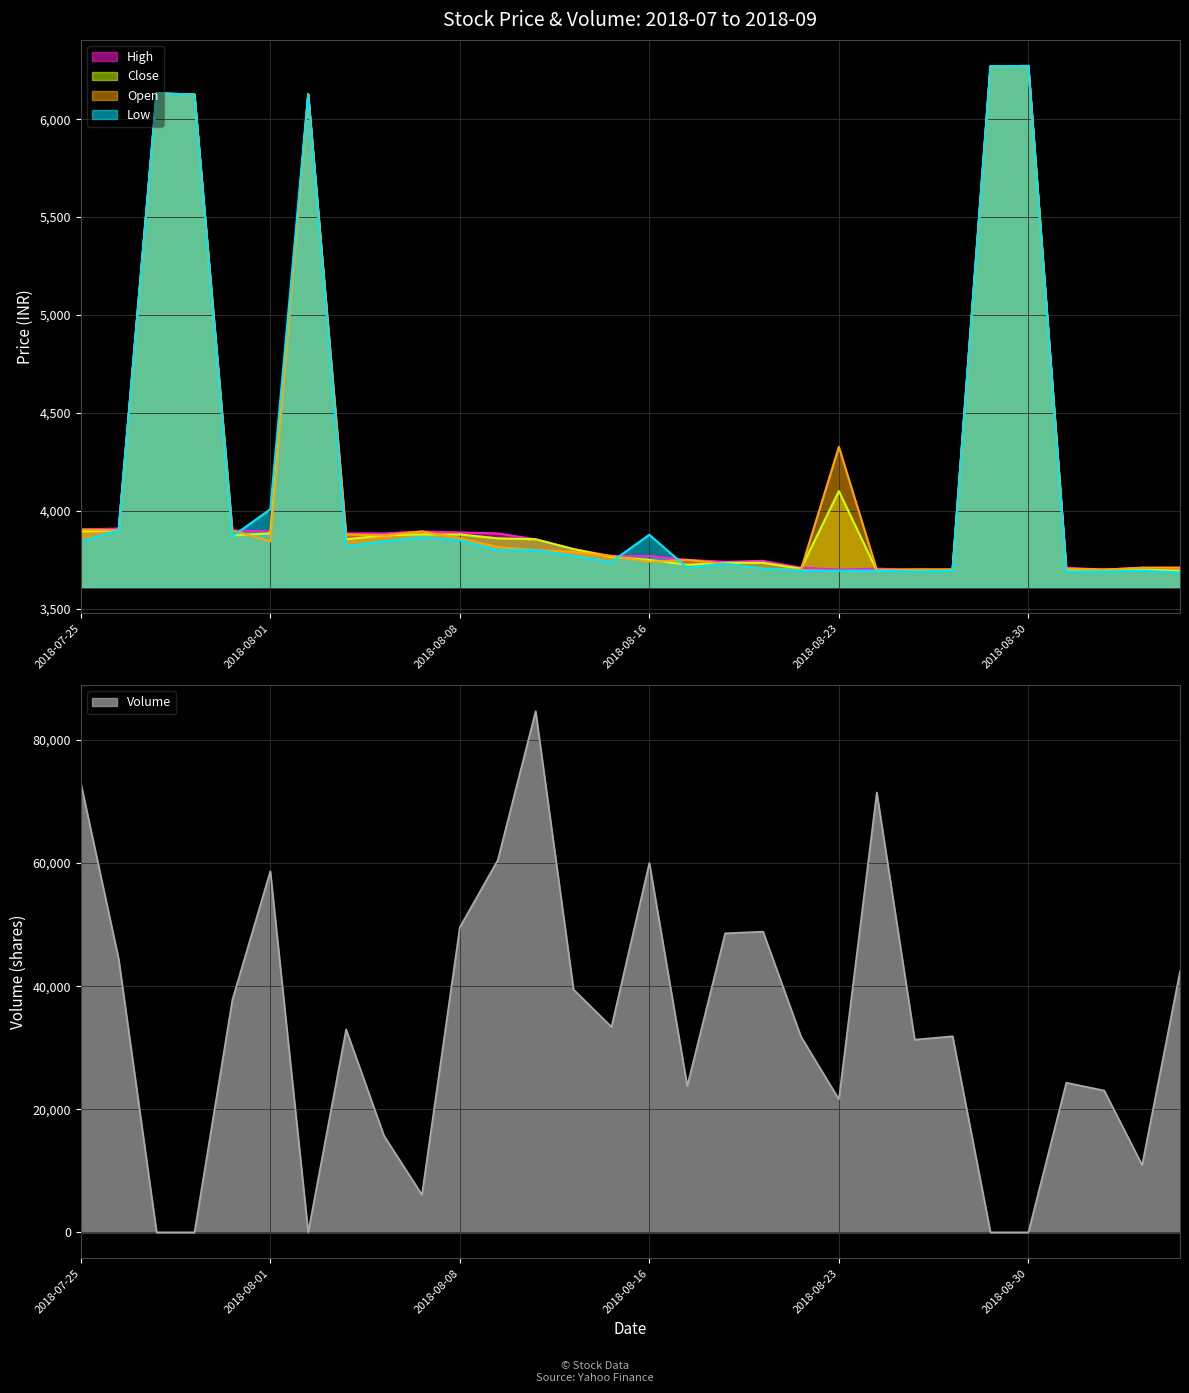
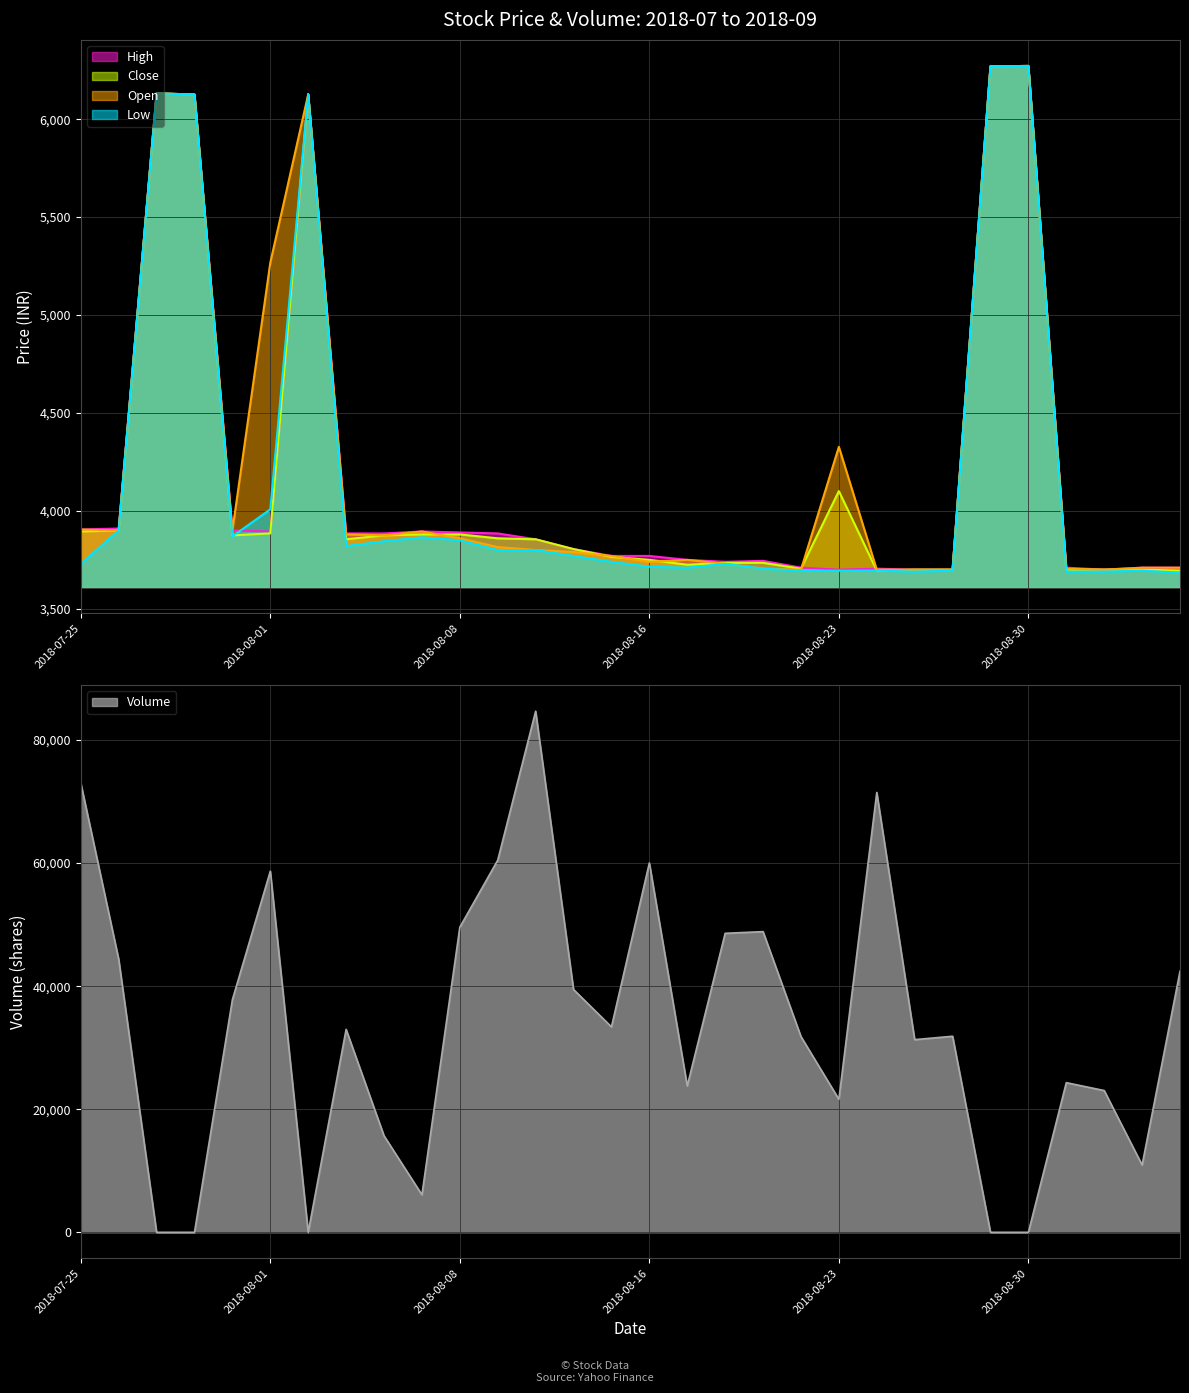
  {
    "Stock Price & Volume: 2018-07 to 2018-09": {
      "High": {
        "2018-08-16": "3,770"
      },
      "Close": {
        "2018-08-23": "4,100"
      },
      "Open": {
-       "2018-08-01": "3,850",
+       "2018-08-01": "5,270",
        "2018-08-23": "4,330"
      },
      "Low": {
-       "2018-07-25": "3,850",
+       "2018-07-25": "3,730",
        "2018-08-01": "4,010",
-       "2018-08-16": "3,880"
+       "2018-08-16": "3,720"
      }
    }
  }
